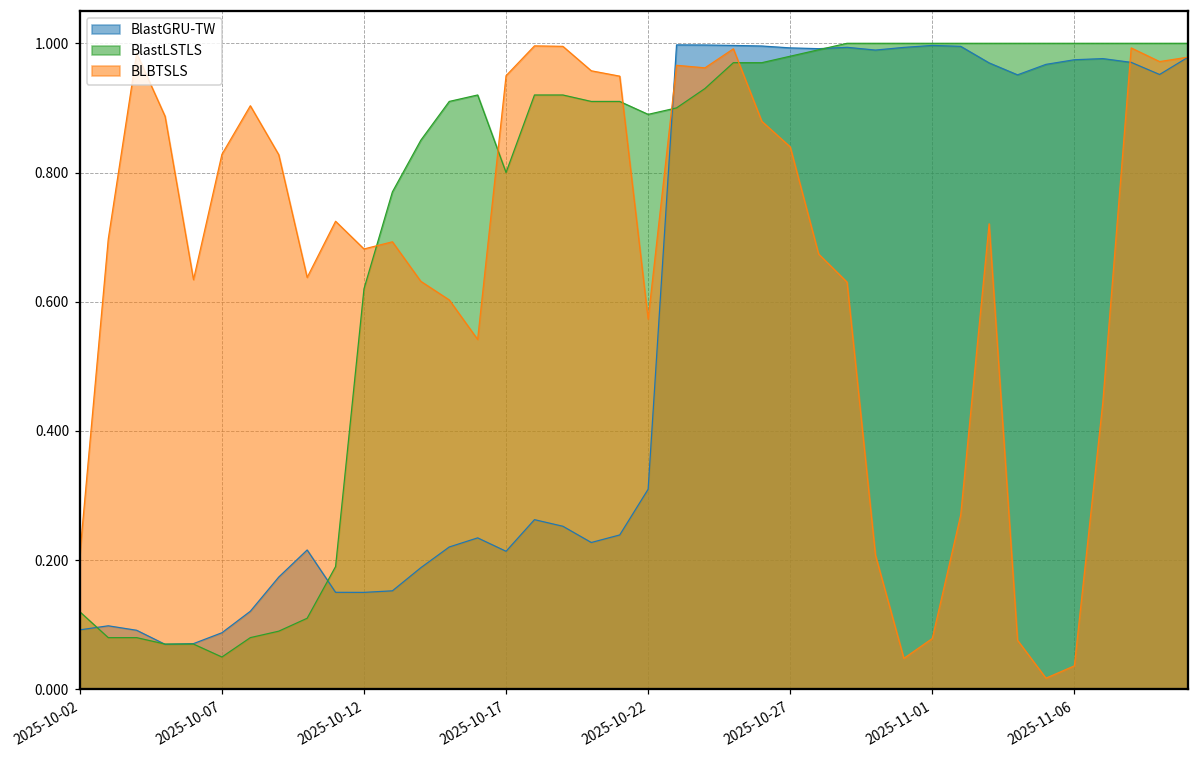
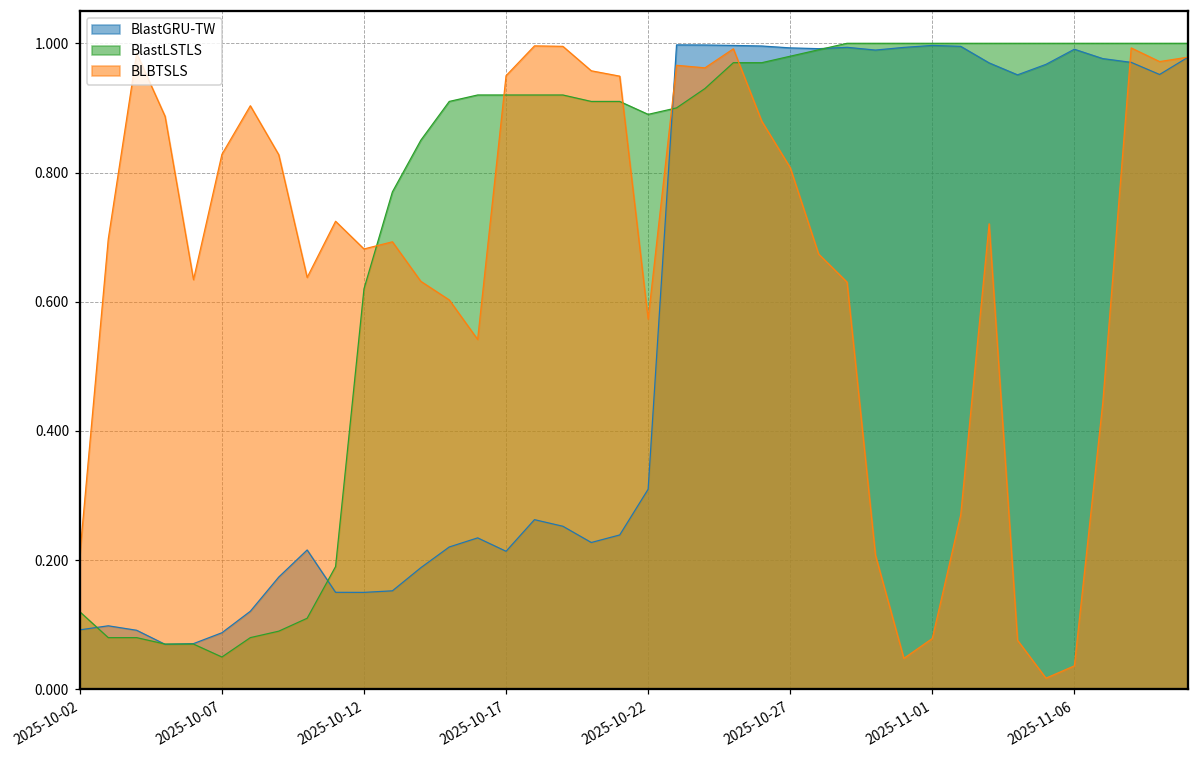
  {
    "BlastGRU-TW": {
      "2025-10-02": 0.09,
      "2025-10-07": 0.09,
      "2025-10-12": 0.15,
      "2025-10-17": 0.21,
      "2025-10-22": 0.31,
      "2025-10-27": 0.99,
-     "2025-11-06": 0.97
+     "2025-11-06": 0.99
    },
    "BlastLSTLS": {
      "2025-10-02": 0.12,
      "2025-10-07": 0.05,
      "2025-10-12": 0.62,
-     "2025-10-17": 0.80,
+     "2025-10-17": 0.92,
      "2025-10-22": 0.89,
      "2025-10-27": 0.98,
      "2025-11-06": 1.00
    },
    "BLBTSLS": {
      "2025-10-02": 0.21,
      "2025-10-07": 0.83,
      "2025-10-12": 0.68,
      "2025-10-17": 0.95,
      "2025-10-22": 0.57,
-     "2025-10-27": 0.84,
+     "2025-10-27": 0.81,
      "2025-11-01": 0.08,
      "2025-11-06": 0.04
    }
  }
